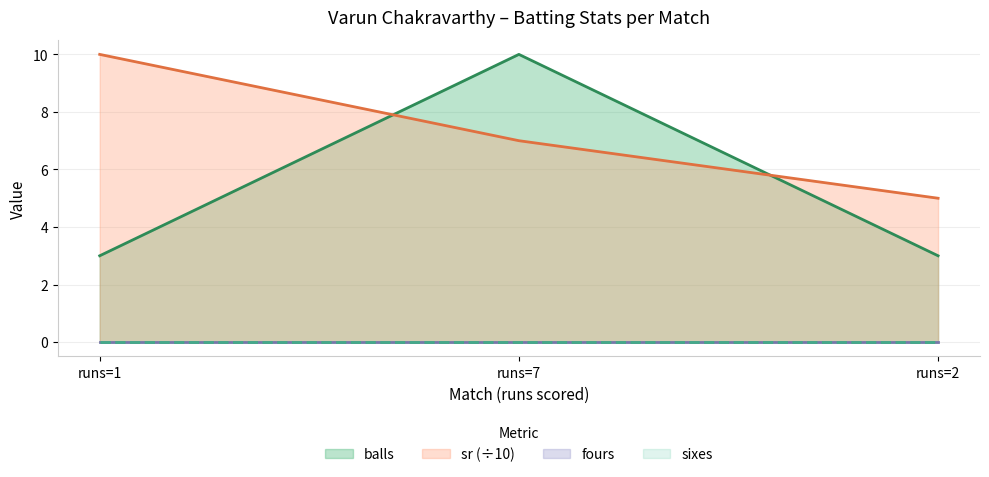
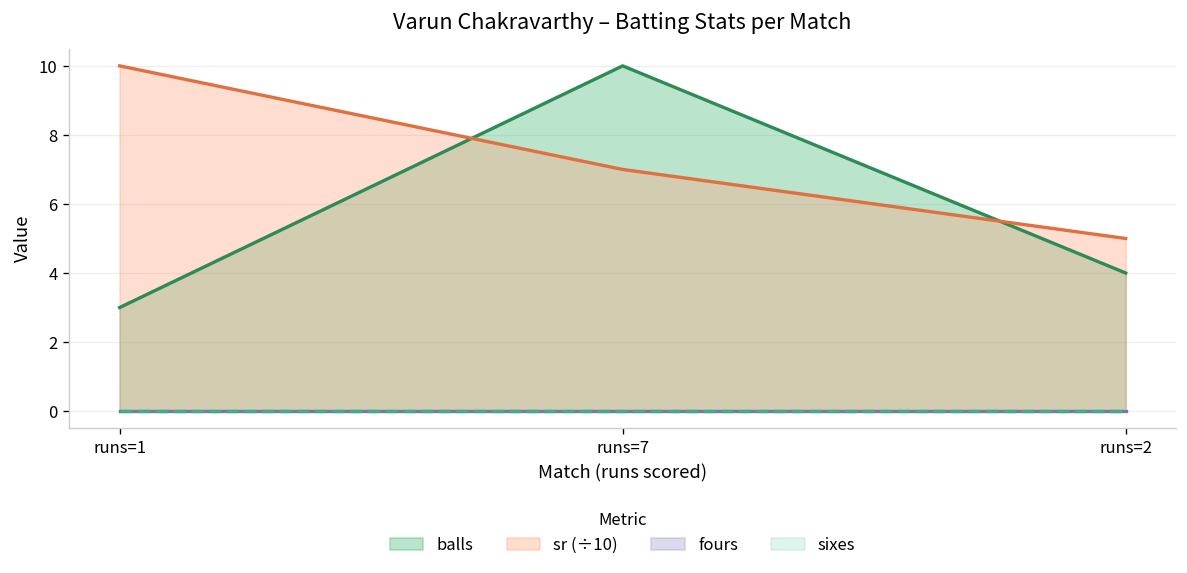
  {
    "balls": {
      "runs=1": 3,
      "runs=7": 10,
-     "runs=2": 3
+     "runs=2": 4
    },
    "sr (÷10)": {
      "runs=1": 10,
      "runs=7": 7,
      "runs=2": 5
    },
    "sixes": {
      "runs=1": 0,
      "runs=7": 0,
      "runs=2": 0
    }
  }
